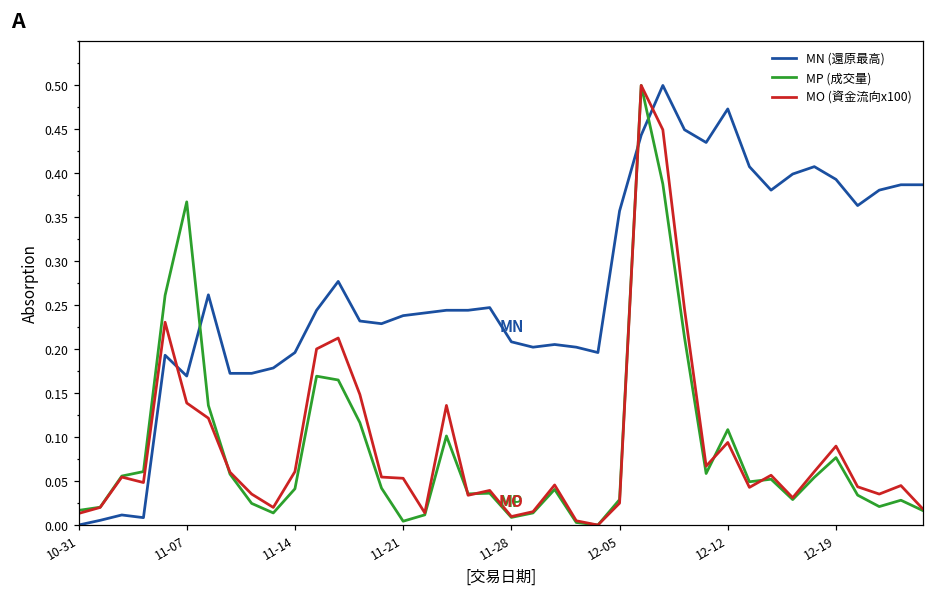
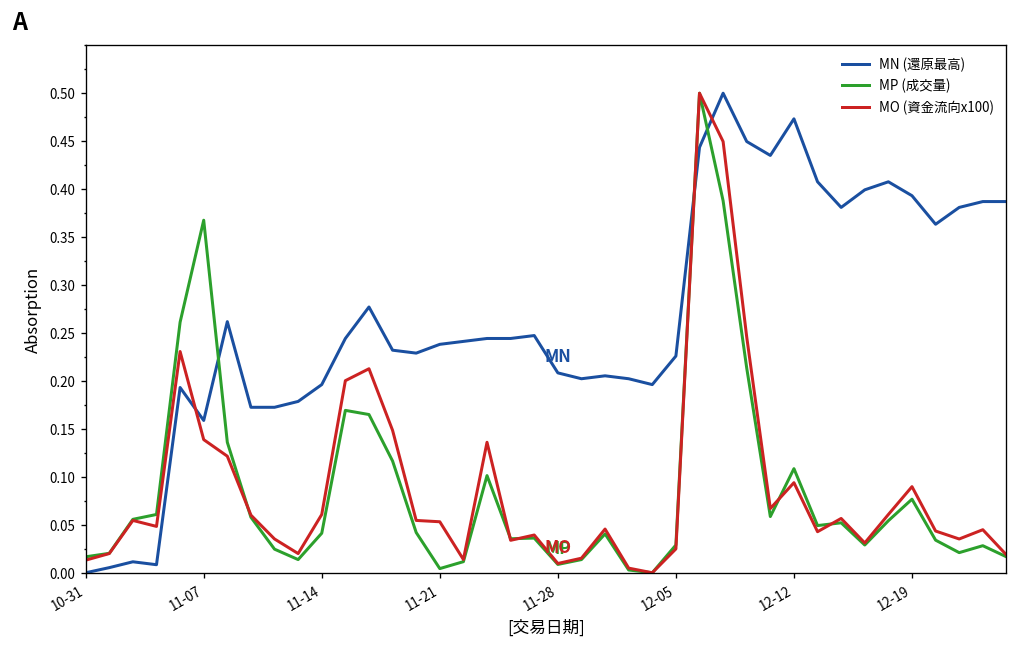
  {
    "MN (還原最高)": {
      "10-31": 0.00,
-     "11-07": 0.17,
+     "11-07": 0.16,
      "11-14": 0.20,
      "11-21": 0.24,
      "11-28": 0.21,
-     "12-05": 0.36,
+     "12-05": 0.23,
      "12-12": 0.47,
      "12-19": 0.39
    },
    "MP (成交量)": {
      "10-31": 0.02,
      "11-07": 0.37,
      "11-14": 0.04,
      "11-21": 0.00,
      "12-05": 0.03,
      "12-12": 0.11,
      "12-19": 0.08
    },
    "MO (資金流向x100)": {
      "10-31": 0.01,
      "11-07": 0.14,
      "11-14": 0.06,
      "11-21": 0.05,
      "12-05": 0.02,
      "12-12": 0.09,
      "12-19": 0.09
    }
  }
